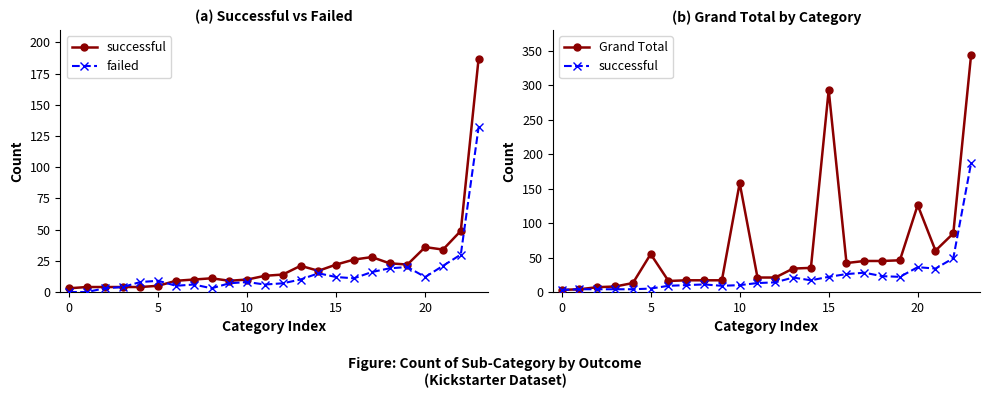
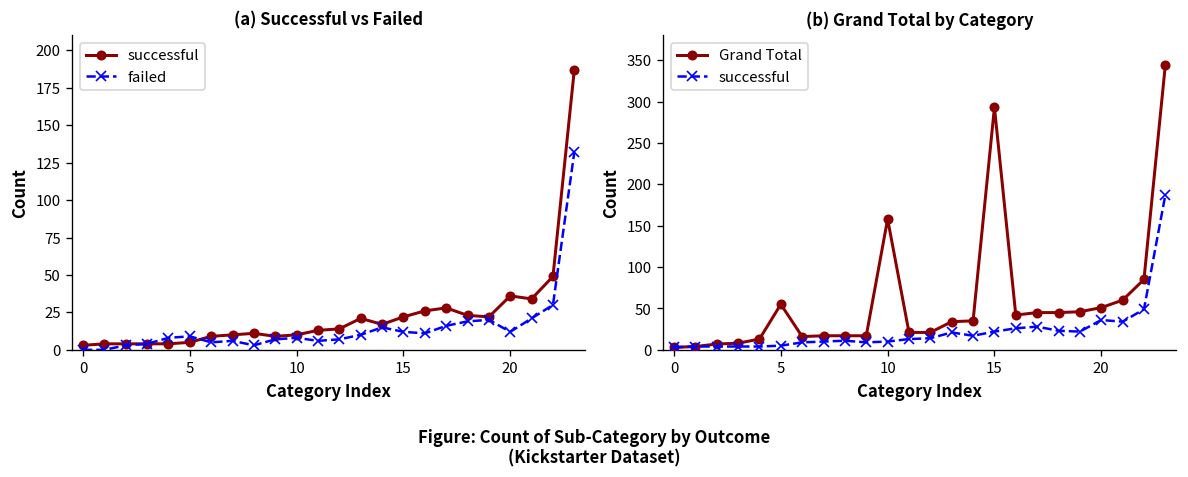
  {
    "(a) Successful vs Failed": {
      "failed": {
        "0": 0,
        "5": 9,
        "15": 12,
        "20": 12
      }
    },
    "(b) Grand Total by Category": {
      "Grand Total": {
        "5": 60,
        "10": 160,
        "15": 290,
-       "20": 130
+       "20": 50
      },
      "successful": {
        "5": 10,
        "10": 10,
        "15": 20,
        "20": 40
      }
    }
  }
